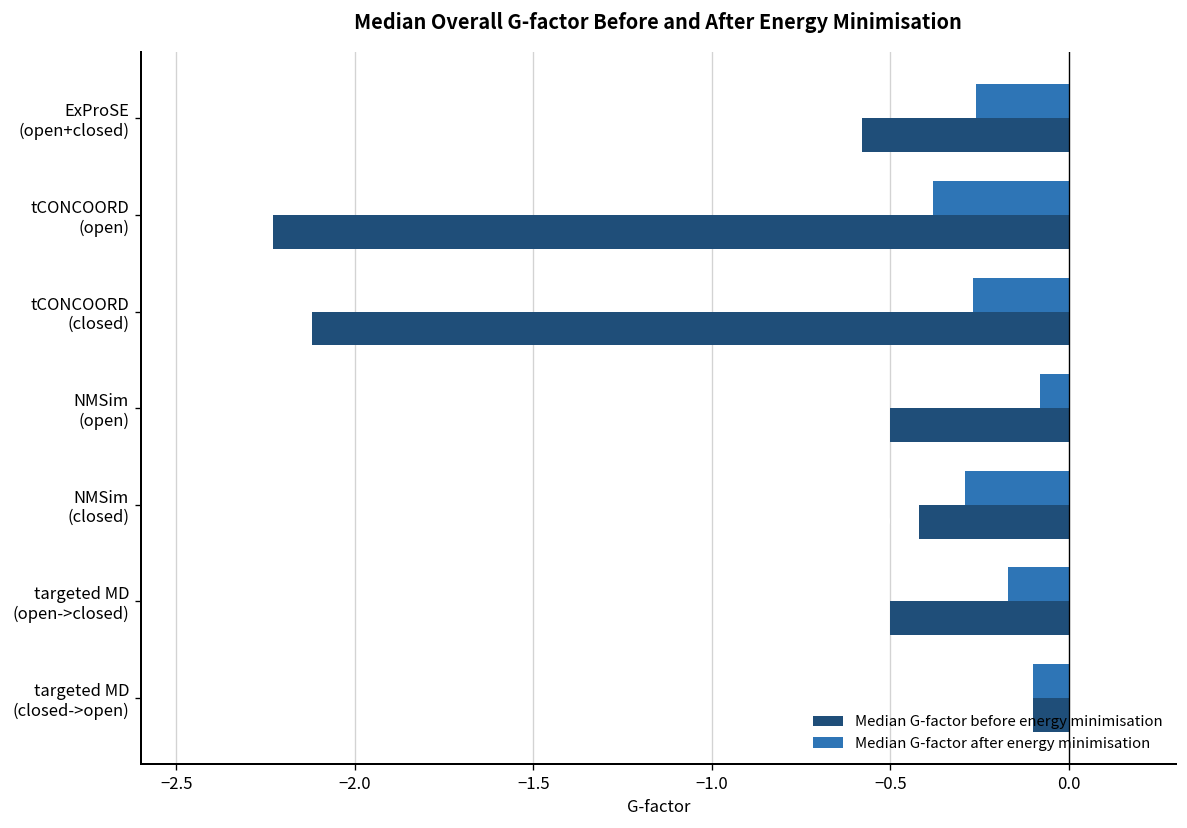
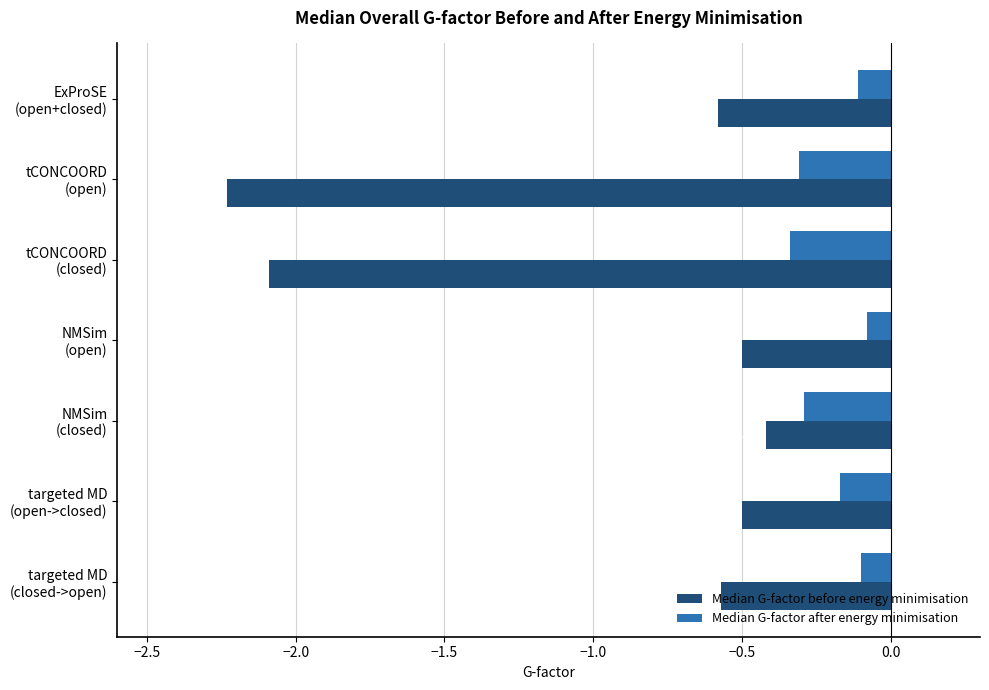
  {
    "Median G-factor before energy minimisation": {
      "ExProSE (open+closed)": -0.58,
      "tCONCOORD (open)": -2.23,
-     "tCONCOORD (closed)": -2.12,
+     "tCONCOORD (closed)": -2.09,
      "NMSim (open)": -0.50,
      "NMSim (closed)": -0.42,
      "targeted MD (open->closed)": -0.50,
-     "targeted MD (closed->open)": -0.10
+     "targeted MD (closed->open)": -0.57
    },
    "Median G-factor after energy minimisation": {
-     "ExProSE (open+closed)": -0.26,
-     "tCONCOORD (open)": -0.38,
-     "tCONCOORD (closed)": -0.27,
+     "ExProSE (open+closed)": -0.11,
+     "tCONCOORD (open)": -0.31,
+     "tCONCOORD (closed)": -0.34,
      "NMSim (open)": -0.08,
      "NMSim (closed)": -0.29,
      "targeted MD (open->closed)": -0.17,
      "targeted MD (closed->open)": -0.10
    }
  }
